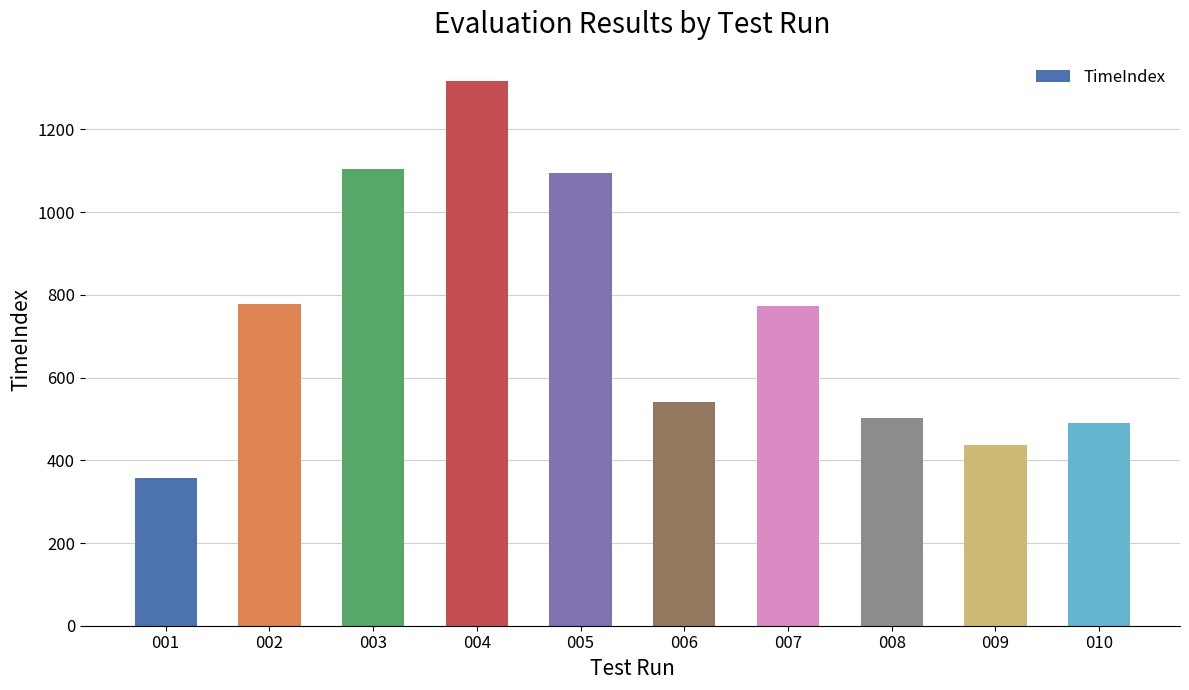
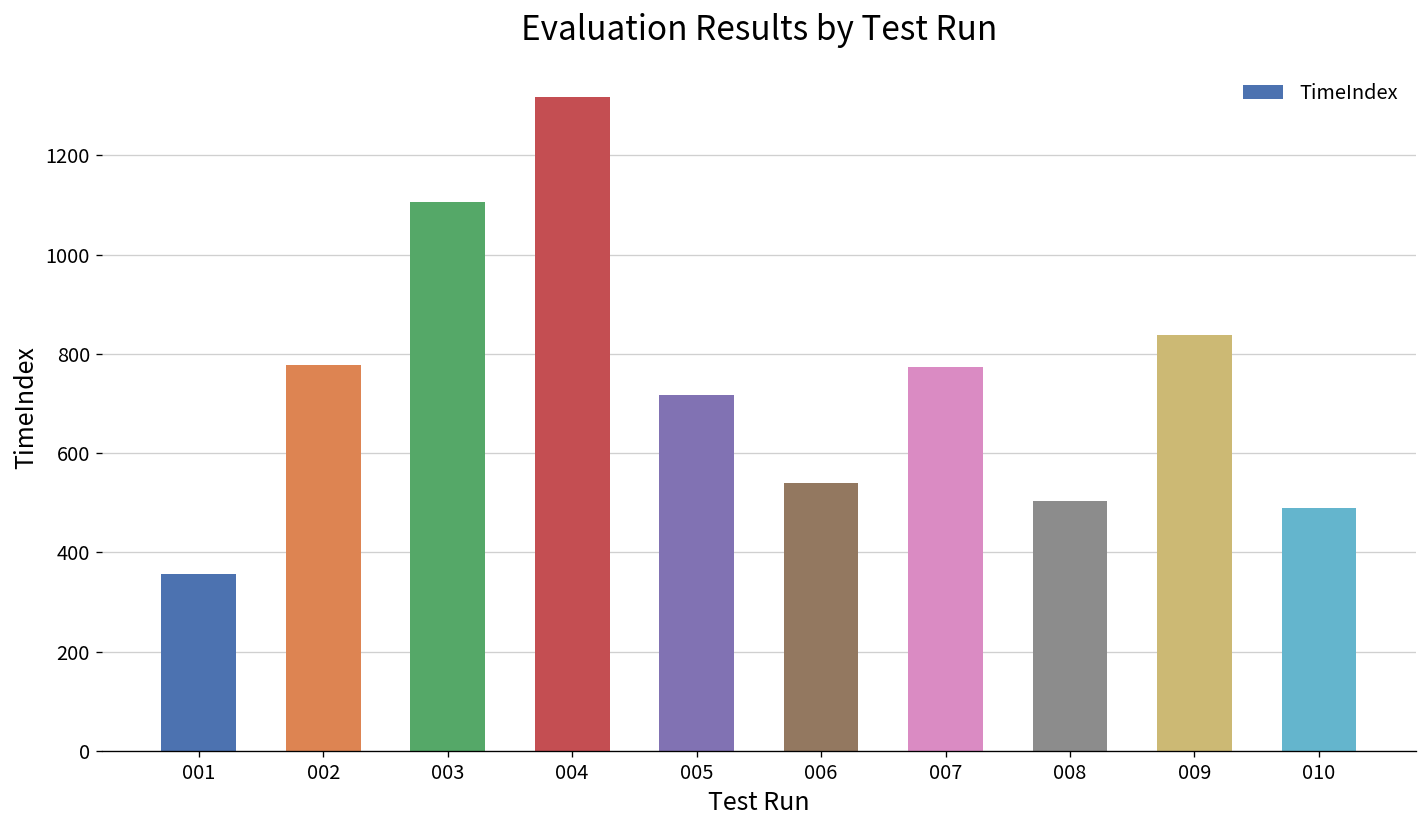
  {
    "001": 360,
    "002": 780,
    "003": 1110,
    "004": 1320,
-   "005": 1100,
+   "005": 720,
    "006": 540,
    "007": 770,
    "008": 500,
-   "009": 440,
+   "009": 840,
    "010": 490
  }
